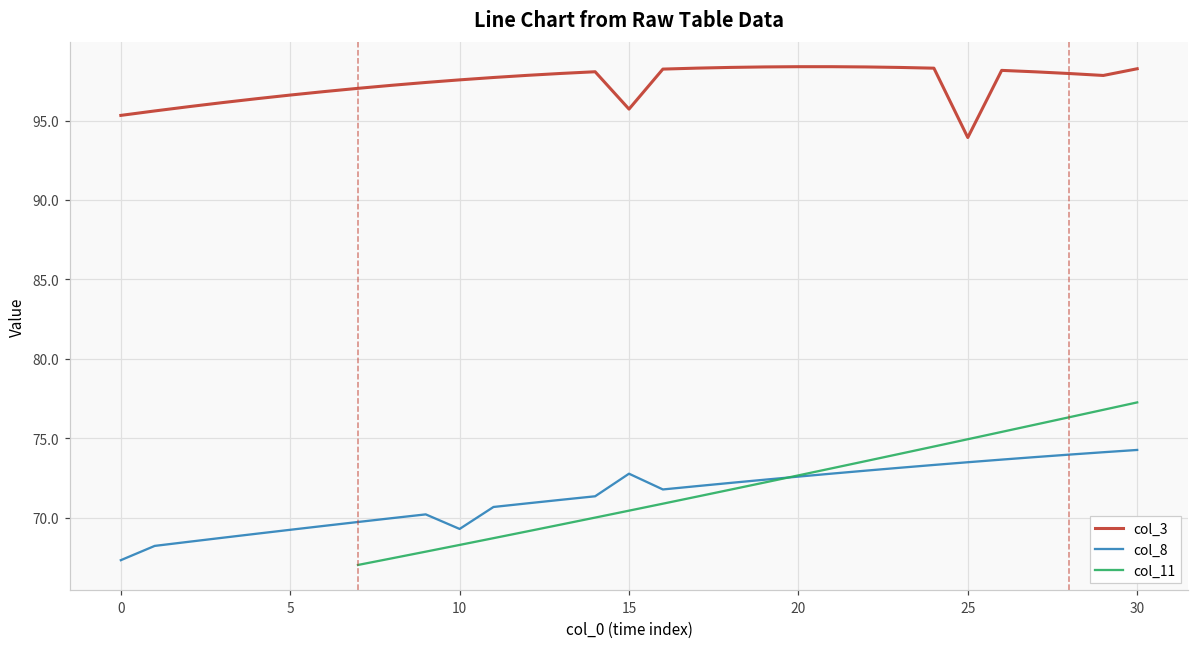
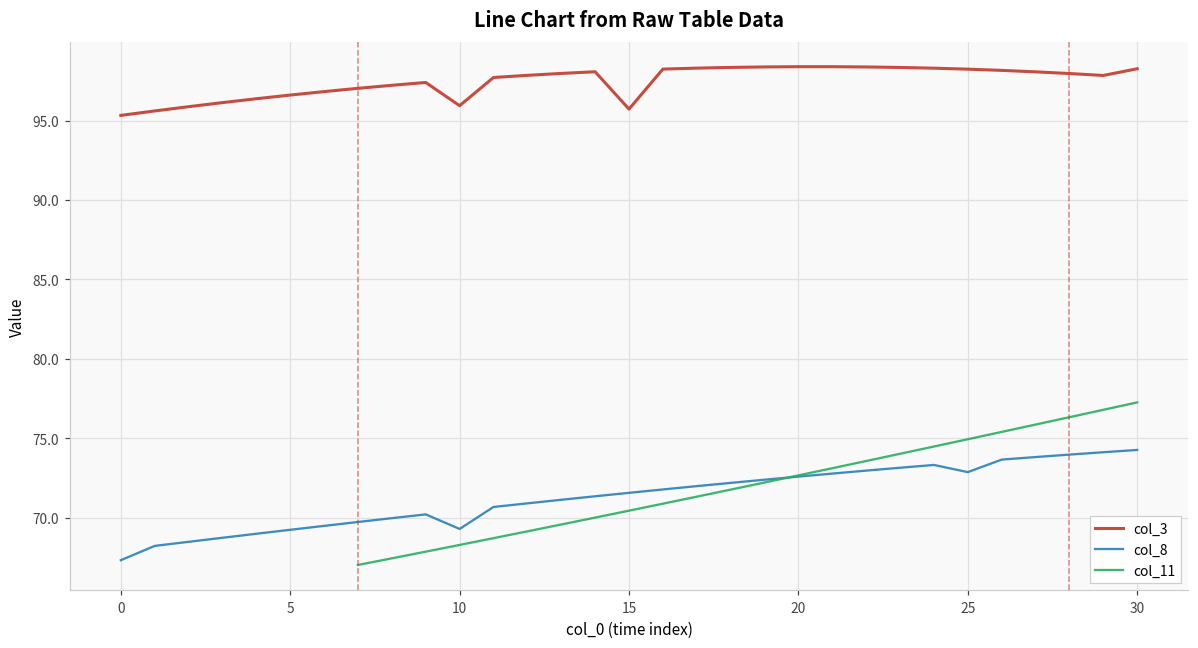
  {
    "col_3": {
      "0": 95.3,
      "5": 96.6,
-     "10": 97.6,
+     "10": 95.9,
      "15": 95.7,
      "20": 98.4,
-     "25": 93.9,
+     "25": 98.2,
      "30": 98.3
    },
    "col_8": {
      "0": 67.3,
      "5": 69.2,
      "10": 69.3,
-     "15": 72.8,
-     "25": 73.5,
+     "15": 71.6,
+     "25": 72.9,
      "30": 74.3
    },
    "col_11": {
      "10": 68.3,
      "15": 70.4,
      "25": 74.9,
      "30": 77.3
    }
  }
